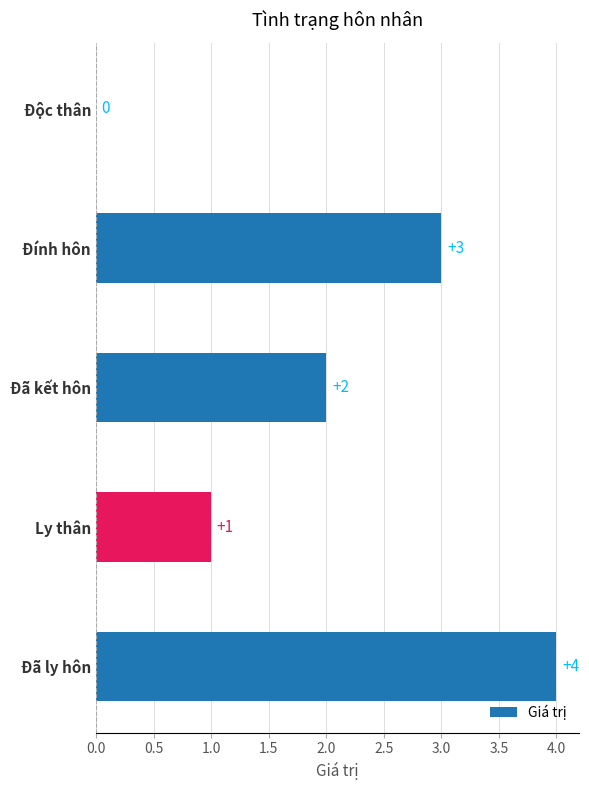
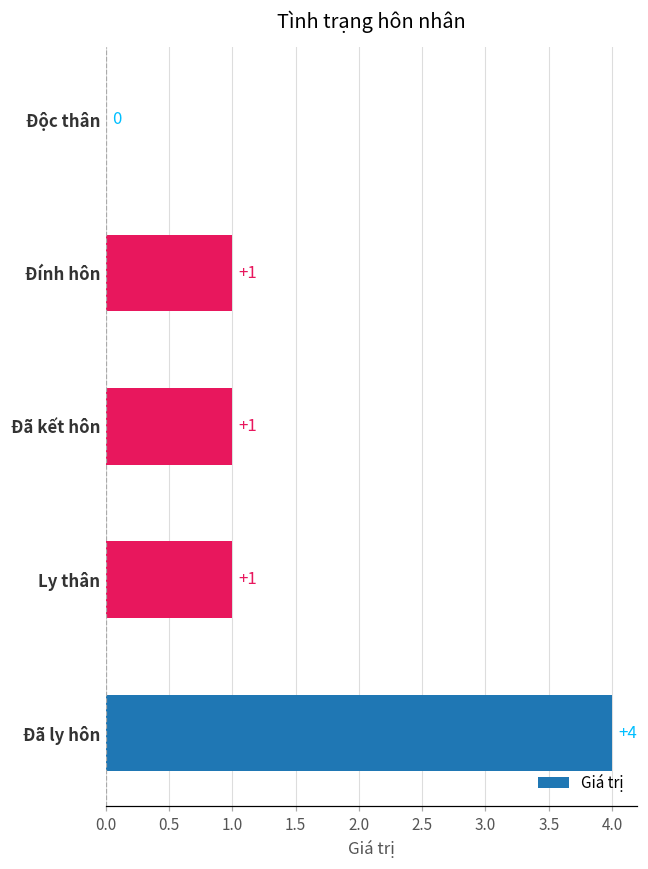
  {
    "Độc thân": "0",
-   "Đính hôn": "+3",
-   "Đã kết hôn": "+2",
+   "Đính hôn": "+1",
+   "Đã kết hôn": "+1",
    "Ly thân": "+1",
    "Đã ly hôn": "+4"
  }
